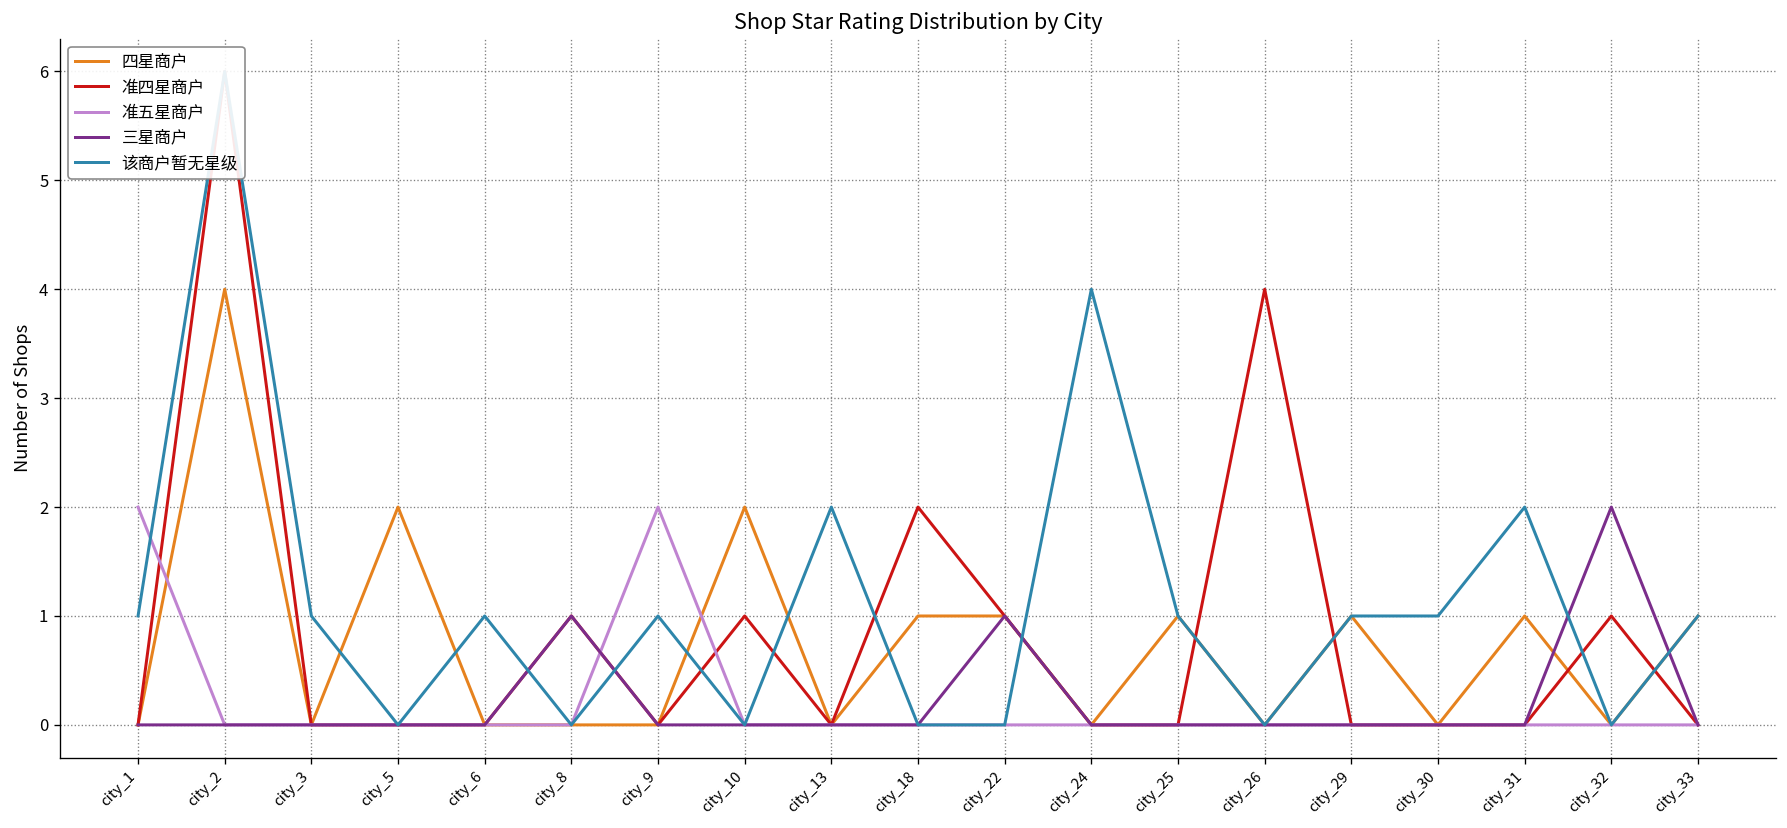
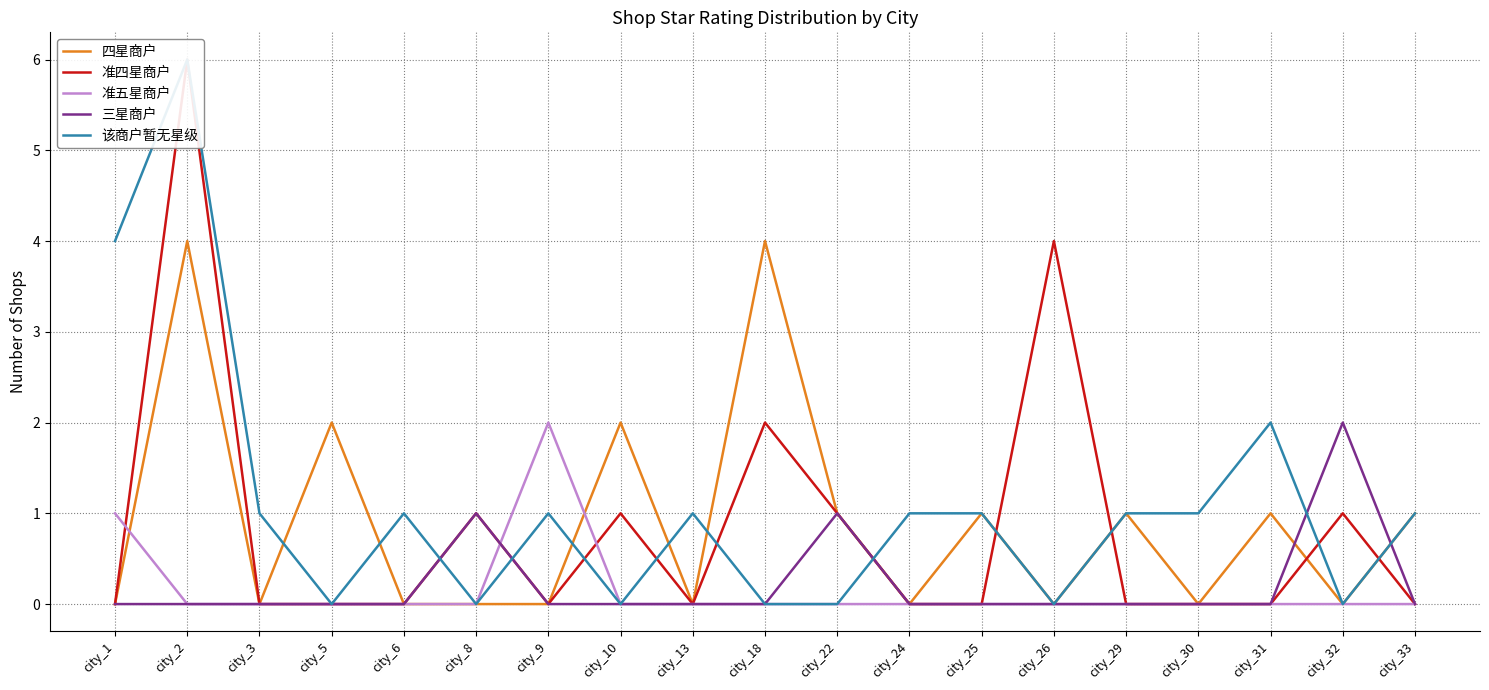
  {
    "四星商户": {
      "city_2": 4,
      "city_5": 2,
      "city_10": 2,
-     "city_18": 1,
+     "city_18": 4,
      "city_31": 1
    },
    "准四星商户": {
      "city_10": 1,
      "city_18": 2,
      "city_26": 4,
      "city_32": 1
    },
    "准五星商户": {
-     "city_1": 2,
+     "city_1": 1,
      "city_9": 2
    },
    "三星商户": {
      "city_32": 2
    },
    "该商户暂无星级": {
-     "city_1": 1,
+     "city_1": 4,
      "city_3": 1,
      "city_6": 1,
      "city_9": 1,
-     "city_13": 2,
-     "city_24": 4,
+     "city_13": 1,
+     "city_24": 1,
      "city_30": 1,
      "city_31": 2
    }
  }
